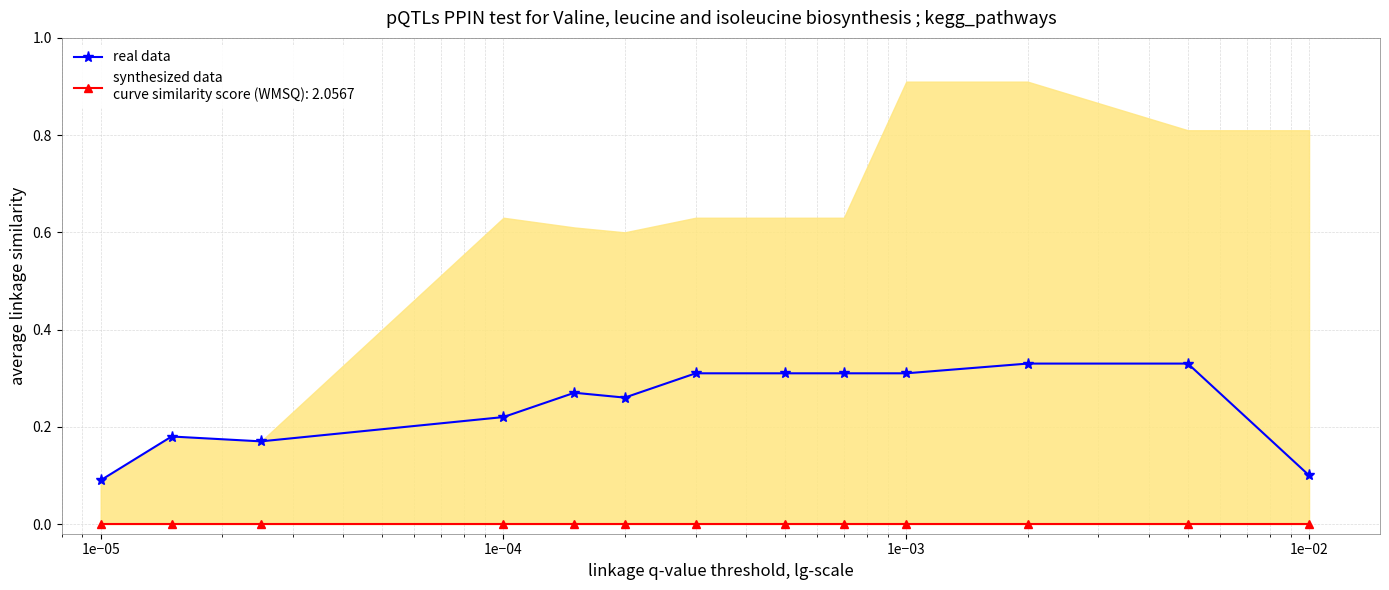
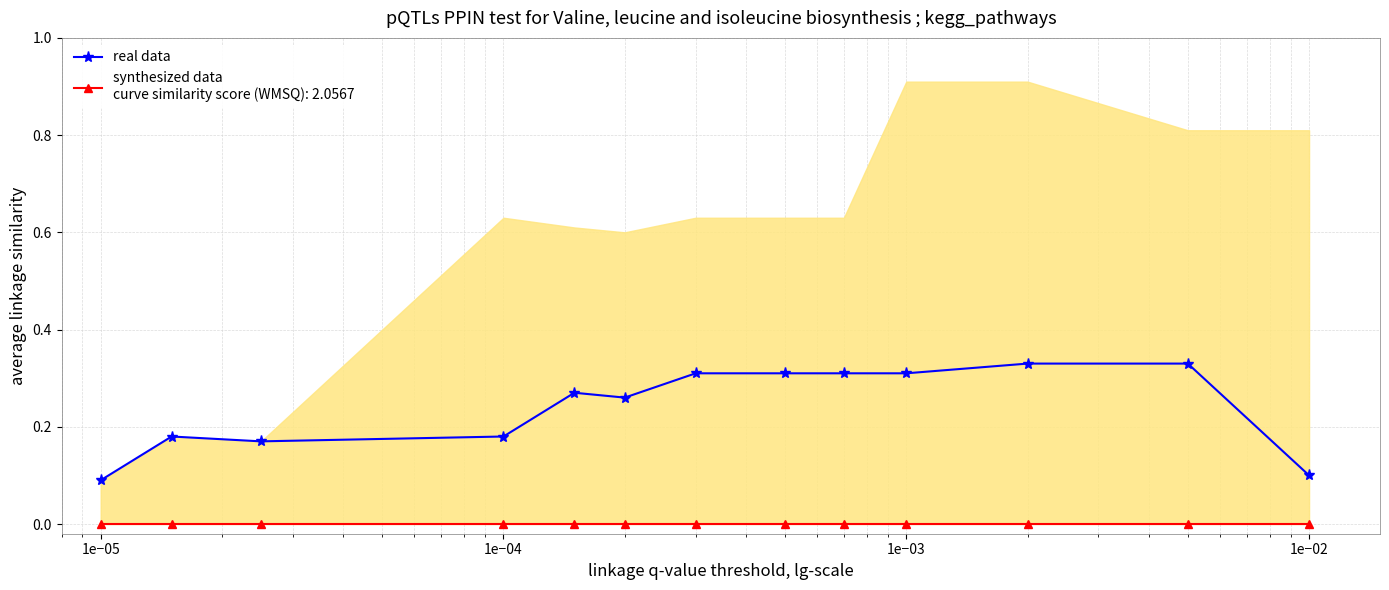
  {
    "real data": {
-     "1e−04": 0.22,
+     "1e−04": 0.18,
      "1e−03": 0.31,
      "1e−02": 0.10
    },
    "synthesized data curve similarity score (WMSQ): 2.0567": {
      "1e−05": 0.00,
      "1e−04": 0.00,
      "1e−03": 0.00,
      "1e−02": 0.00
    }
  }
